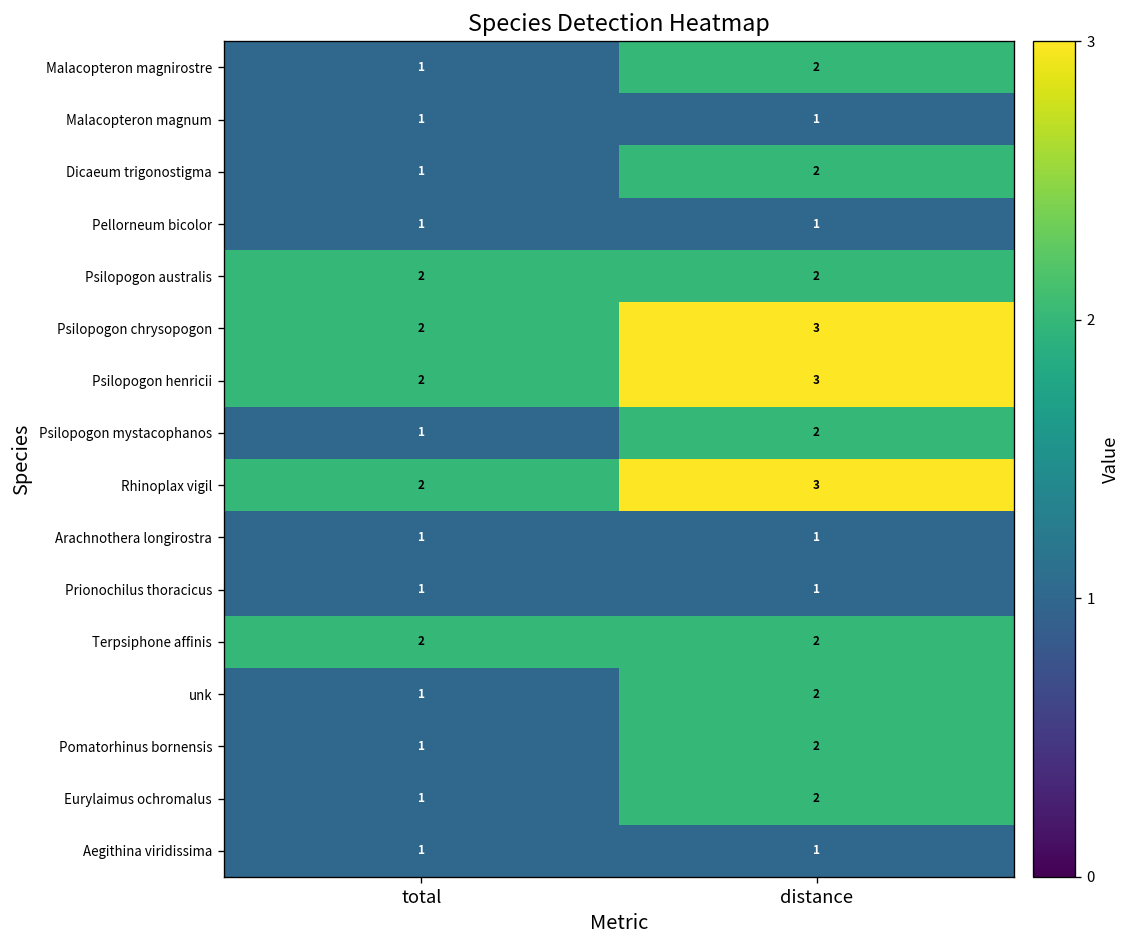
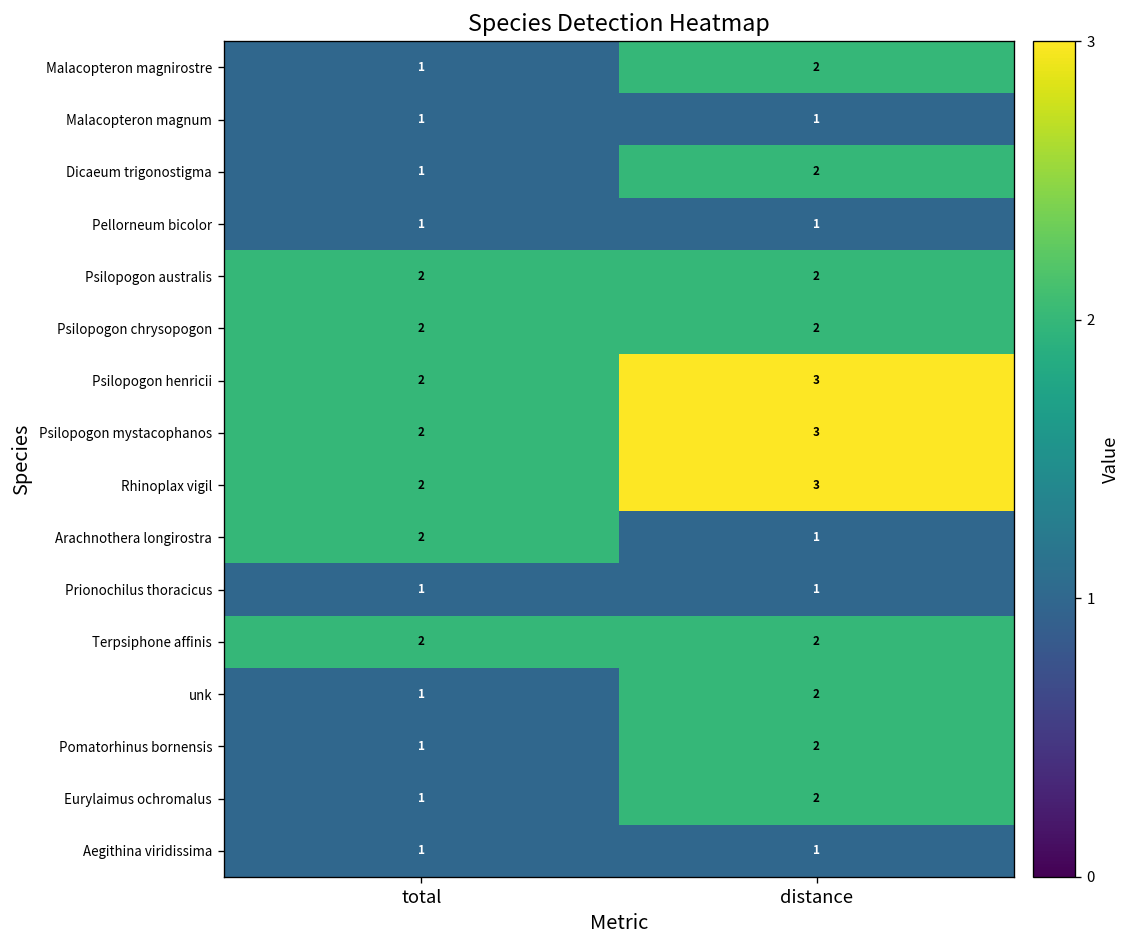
  {
    "Malacopteron magnirostre": {
      "total": 1,
      "distance": 2
    },
    "Malacopteron magnum": {
      "total": 1,
      "distance": 1
    },
    "Dicaeum trigonostigma": {
      "total": 1,
      "distance": 2
    },
    "Pellorneum bicolor": {
      "total": 1,
      "distance": 1
    },
    "Psilopogon australis": {
      "total": 2,
      "distance": 2
    },
    "Psilopogon chrysopogon": {
      "total": 2,
-     "distance": 3
+     "distance": 2
    },
    "Psilopogon henricii": {
      "total": 2,
      "distance": 3
    },
    "Psilopogon mystacophanos": {
-     "total": 1,
-     "distance": 2
+     "total": 2,
+     "distance": 3
    },
    "Rhinoplax vigil": {
      "total": 2,
      "distance": 3
    },
    "Arachnothera longirostra": {
-     "total": 1,
+     "total": 2,
      "distance": 1
    },
    "Prionochilus thoracicus": {
      "total": 1,
      "distance": 1
    },
    "Terpsiphone affinis": {
      "total": 2,
      "distance": 2
    },
    "unk": {
      "total": 1,
      "distance": 2
    },
    "Pomatorhinus bornensis": {
      "total": 1,
      "distance": 2
    },
    "Eurylaimus ochromalus": {
      "total": 1,
      "distance": 2
    },
    "Aegithina viridissima": {
      "total": 1,
      "distance": 1
    }
  }
